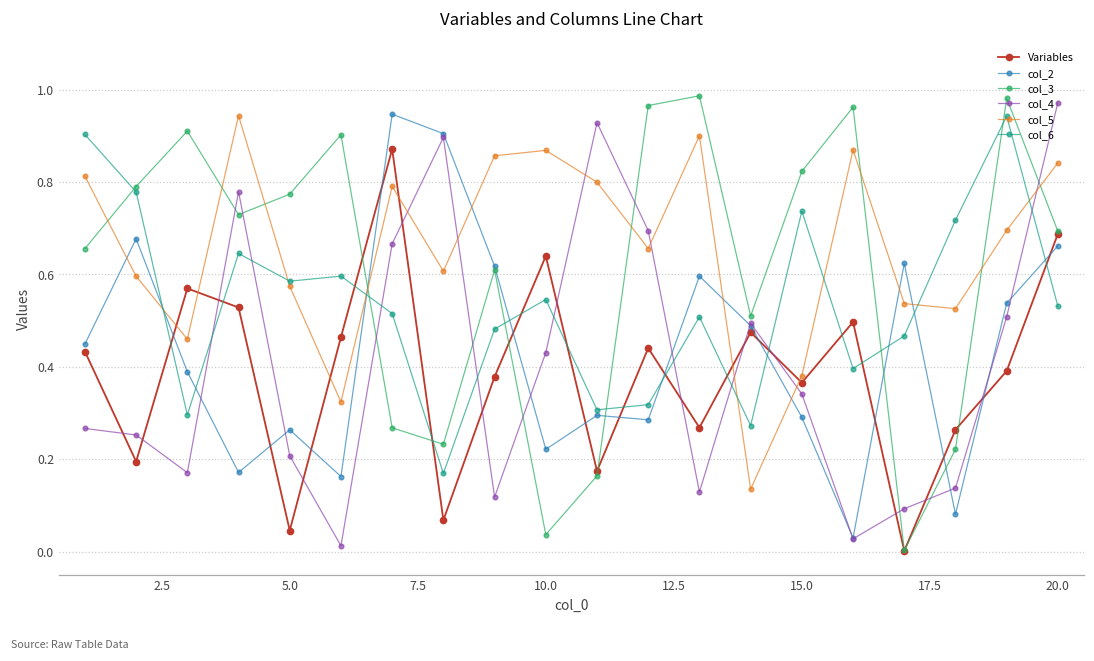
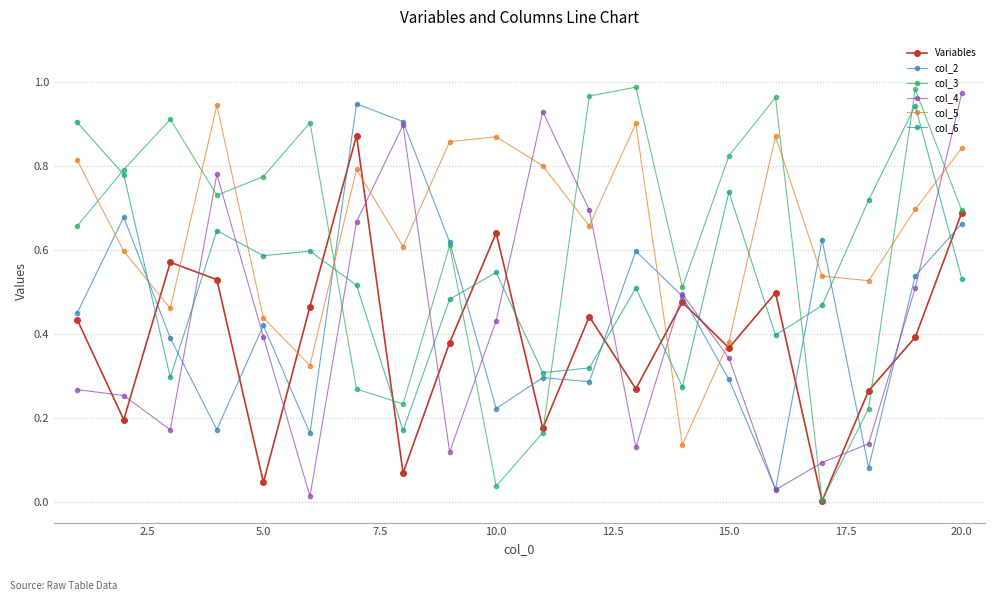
  {
    "Variables": {
      "5.0": 0.05,
      "10.0": 0.64,
      "15.0": 0.37
    },
    "col_2": {
-     "5.0": 0.26,
+     "5.0": 0.42,
      "10.0": 0.22,
      "15.0": 0.29,
      "20.0": 0.66
    },
    "col_4": {
-     "5.0": 0.21,
+     "5.0": 0.39,
      "10.0": 0.43,
      "15.0": 0.34,
      "20.0": 0.97
    },
    "col_5": {
-     "5.0": 0.57,
+     "5.0": 0.44,
      "10.0": 0.87,
      "15.0": 0.38,
      "20.0": 0.84
    }
  }
